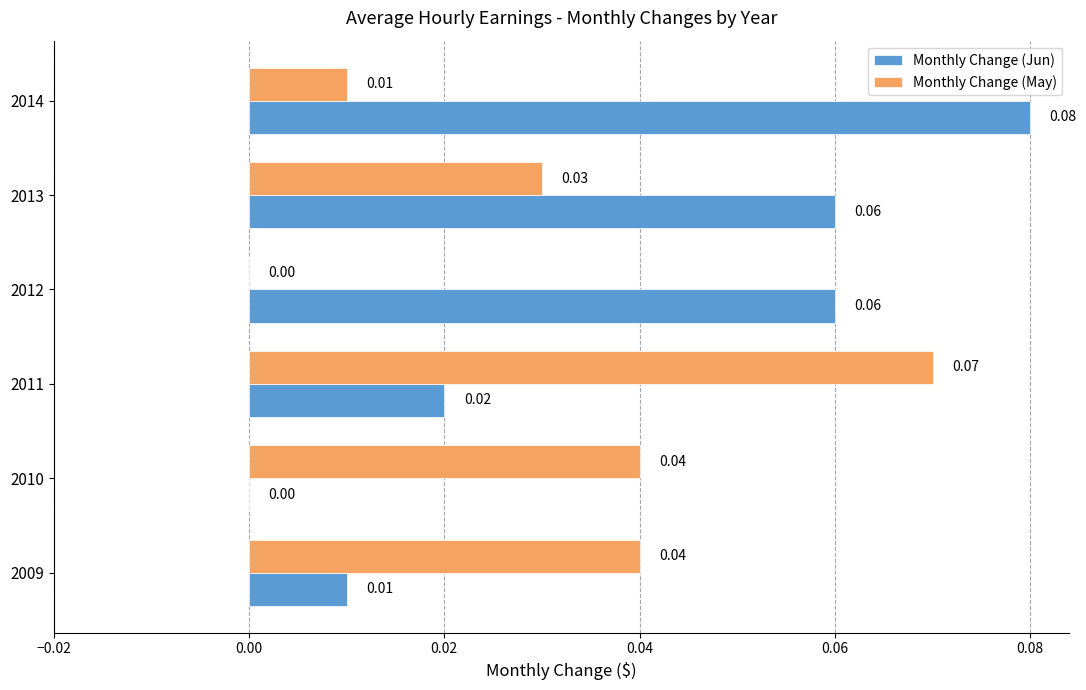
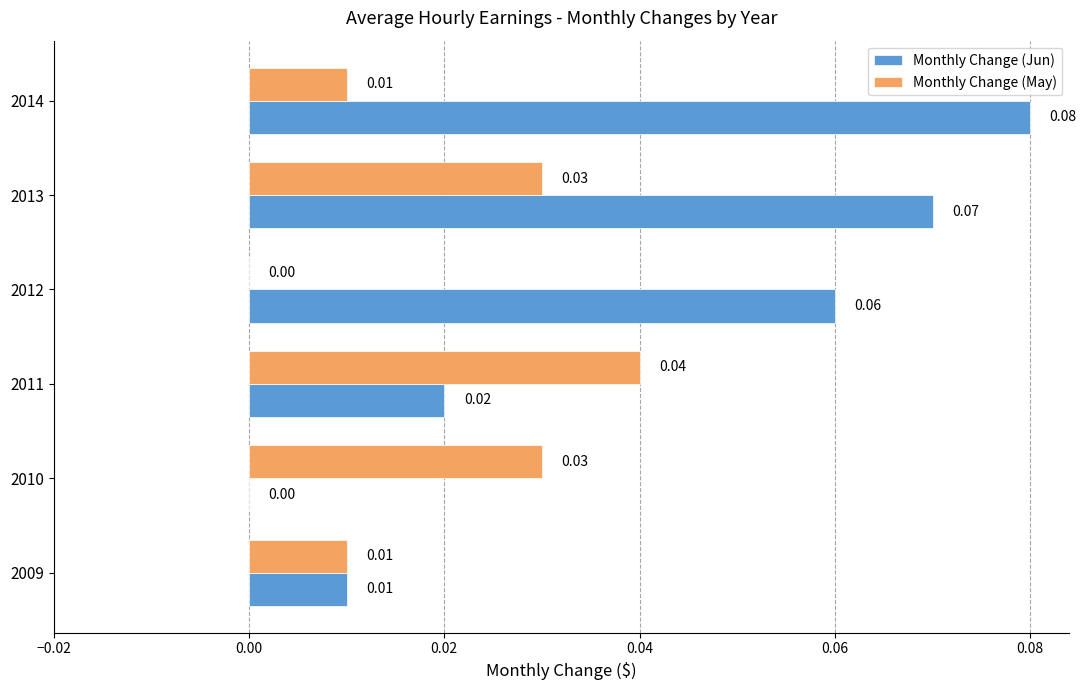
  {
    "Monthly Change (Jun)": {
      "2014": 0.08,
-     "2013": 0.06,
+     "2013": 0.07,
      "2012": 0.06,
      "2011": 0.02,
      "2010": 0.00,
      "2009": 0.01
    },
    "Monthly Change (May)": {
      "2014": 0.01,
      "2013": 0.03,
      "2012": 0.00,
-     "2011": 0.07,
-     "2010": 0.04,
-     "2009": 0.04
+     "2011": 0.04,
+     "2010": 0.03,
+     "2009": 0.01
    }
  }
